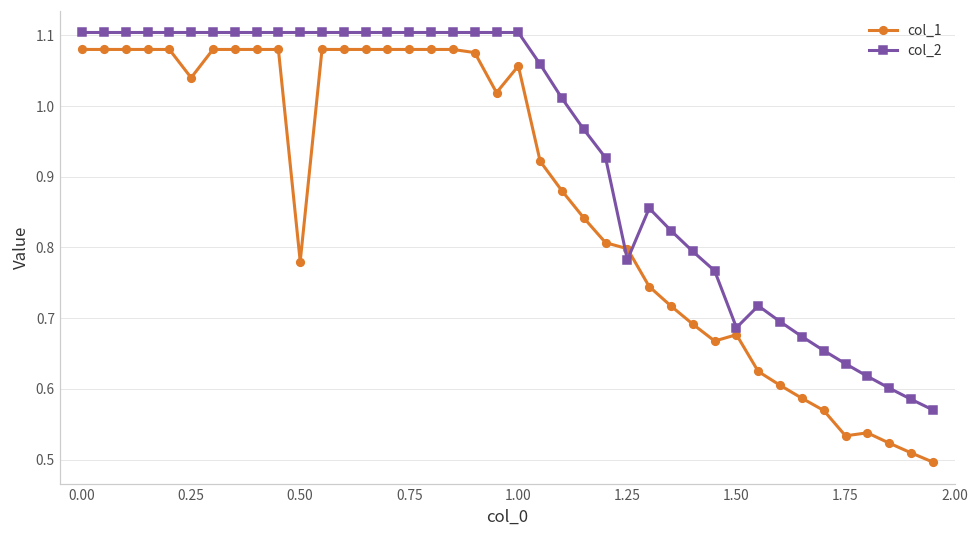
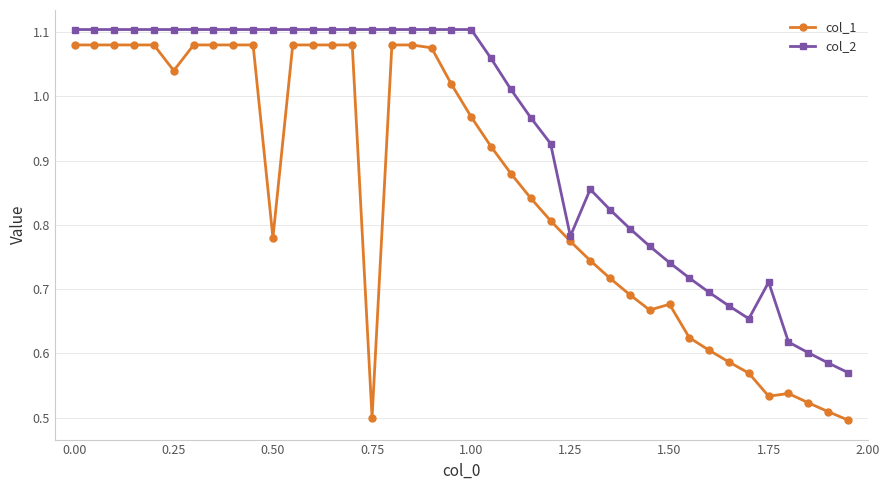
  {
    "col_1": {
      "0.00": 1.08,
      "0.25": 1.04,
      "0.50": 0.78,
-     "0.75": 1.08,
-     "1.00": 1.06,
-     "1.25": 0.80,
+     "0.75": 0.50,
+     "1.00": 0.97,
+     "1.25": 0.77,
      "1.50": 0.68,
      "1.75": 0.53
    },
    "col_2": {
      "0.00": 1.10,
      "0.25": 1.10,
      "0.50": 1.10,
      "0.75": 1.10,
      "1.00": 1.10,
      "1.25": 0.78,
-     "1.50": 0.69,
-     "1.75": 0.64
+     "1.50": 0.74,
+     "1.75": 0.71
    }
  }
